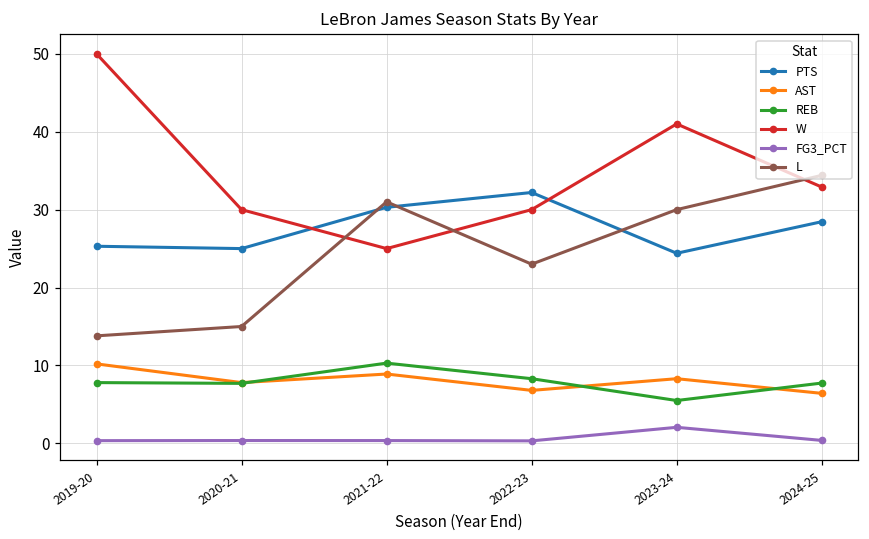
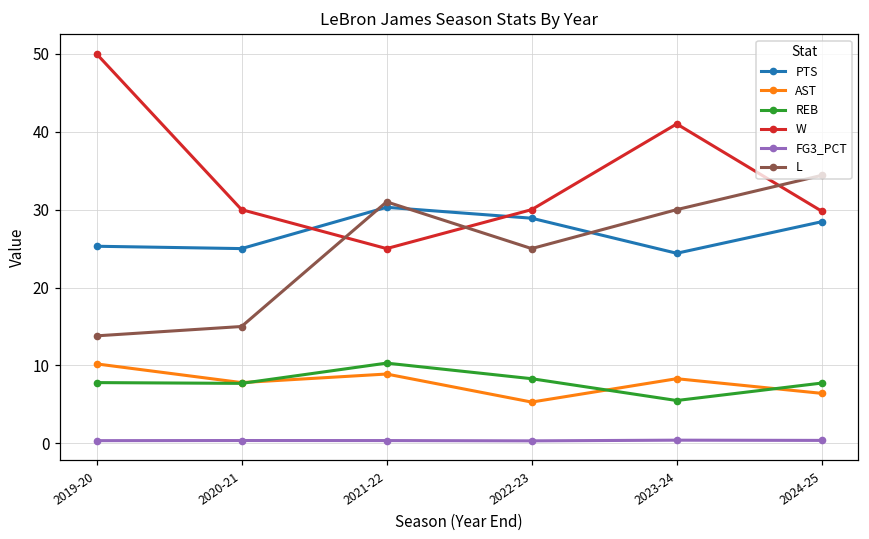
  {
    "PTS": {
      "2019-20": 25,
      "2020-21": 25,
      "2021-22": 30,
-     "2022-23": 32,
+     "2022-23": 29,
      "2023-24": 24,
      "2024-25": 28
    },
    "AST": {
      "2019-20": 10,
      "2021-22": 9,
-     "2022-23": 7,
+     "2022-23": 5,
      "2023-24": 8,
      "2024-25": 6
    },
    "REB": {
      "2019-20": 8,
      "2021-22": 10,
      "2022-23": 8,
      "2023-24": 6,
      "2024-25": 8
    },
    "W": {
      "2019-20": 50,
      "2020-21": 30,
      "2021-22": 25,
      "2022-23": 30,
      "2023-24": 41,
-     "2024-25": 33
+     "2024-25": 30
    },
    "FG3_PCT": {
      "2019-20": 0,
      "2020-21": 0,
      "2021-22": 0,
      "2022-23": 0,
-     "2023-24": 2,
+     "2023-24": 0,
      "2024-25": 0
    },
    "L": {
      "2019-20": 14,
      "2020-21": 15,
      "2021-22": 31,
-     "2022-23": 23,
+     "2022-23": 25,
      "2023-24": 30,
      "2024-25": 34
    }
  }
